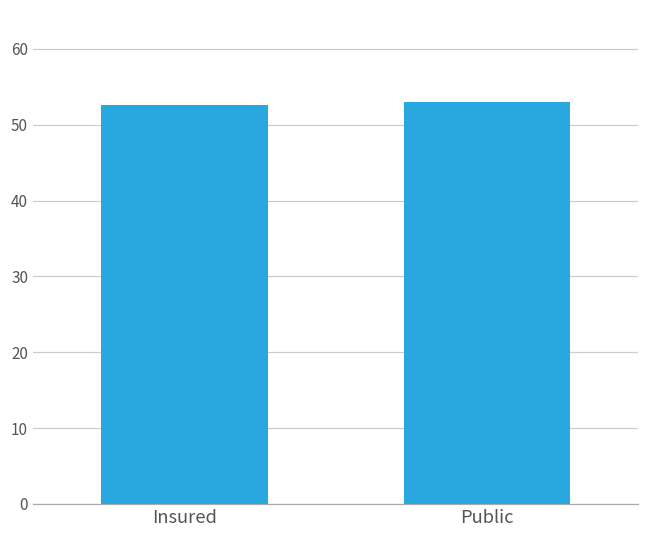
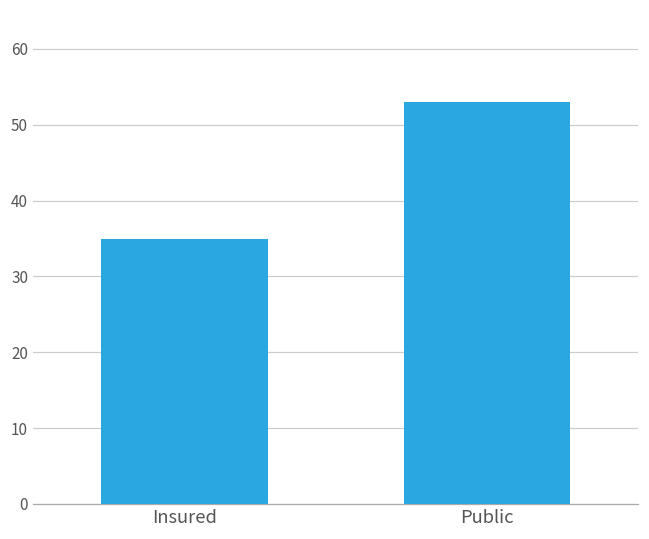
  {
-   "Insured": 53,
+   "Insured": 35,
    "Public": 53
  }
